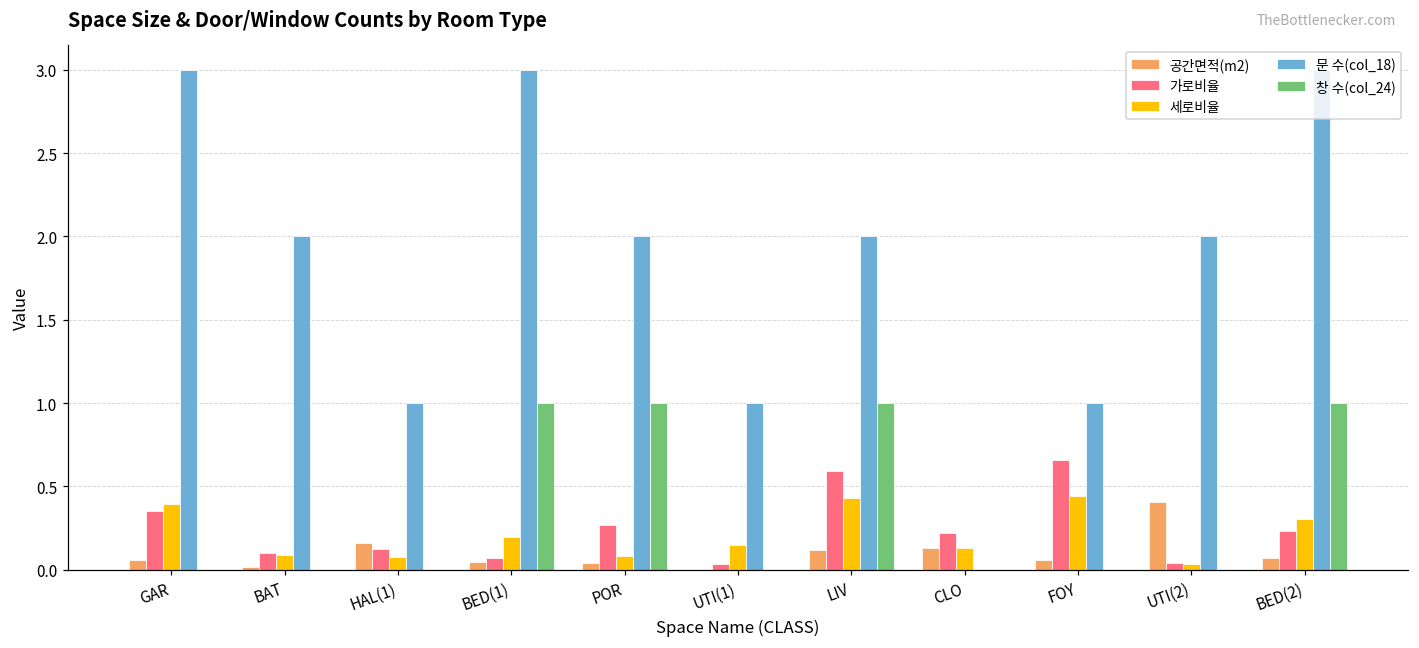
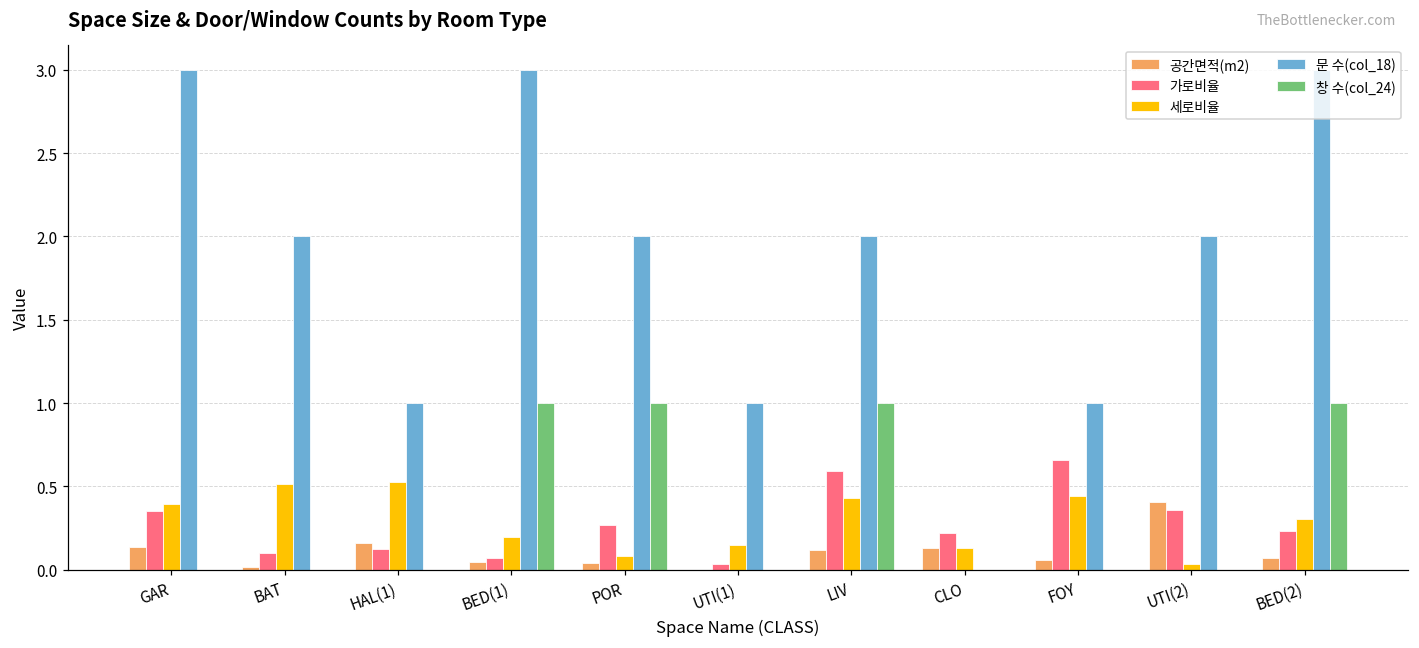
  {
    "공간면적(m2)": {
-     "GAR": 0.06,
+     "GAR": 0.14,
      "HAL(1)": 0.16,
      "BED(1)": 0.05,
      "POR": 0.04,
      "LIV": 0.12,
      "CLO": 0.13,
      "FOY": 0.06,
      "UTI(2)": 0.40,
      "BED(2)": 0.07
    },
    "가로비율": {
      "GAR": 0.35,
      "BAT": 0.10,
      "HAL(1)": 0.13,
      "BED(1)": 0.07,
      "POR": 0.27,
      "UTI(1)": 0.04,
      "LIV": 0.59,
      "CLO": 0.22,
      "FOY": 0.66,
-     "UTI(2)": 0.04,
+     "UTI(2)": 0.36,
      "BED(2)": 0.23
    },
    "세로비율": {
      "GAR": 0.39,
-     "BAT": 0.09,
-     "HAL(1)": 0.07,
+     "BAT": 0.51,
+     "HAL(1)": 0.53,
      "BED(1)": 0.19,
      "POR": 0.08,
      "UTI(1)": 0.15,
      "LIV": 0.43,
      "CLO": 0.13,
      "FOY": 0.45,
      "UTI(2)": 0.03,
      "BED(2)": 0.30
    },
    "문 수(col_18)": {
      "GAR": 3.00,
      "BAT": 2.00,
      "HAL(1)": 1.00,
      "BED(1)": 3.00,
      "POR": 2.00,
      "UTI(1)": 1.00,
      "LIV": 2.00,
      "CLO": 0.00,
      "FOY": 1.00,
      "UTI(2)": 2.00
    },
    "창 수(col_24)": {
      "GAR": 0.00,
      "BAT": 0.00,
      "HAL(1)": 0.00,
      "BED(1)": 1.00,
      "POR": 1.00,
      "UTI(1)": 0.00,
      "LIV": 1.00,
      "CLO": 0.00,
      "FOY": 0.00,
      "UTI(2)": 0.00,
      "BED(2)": 1.00
    }
  }
